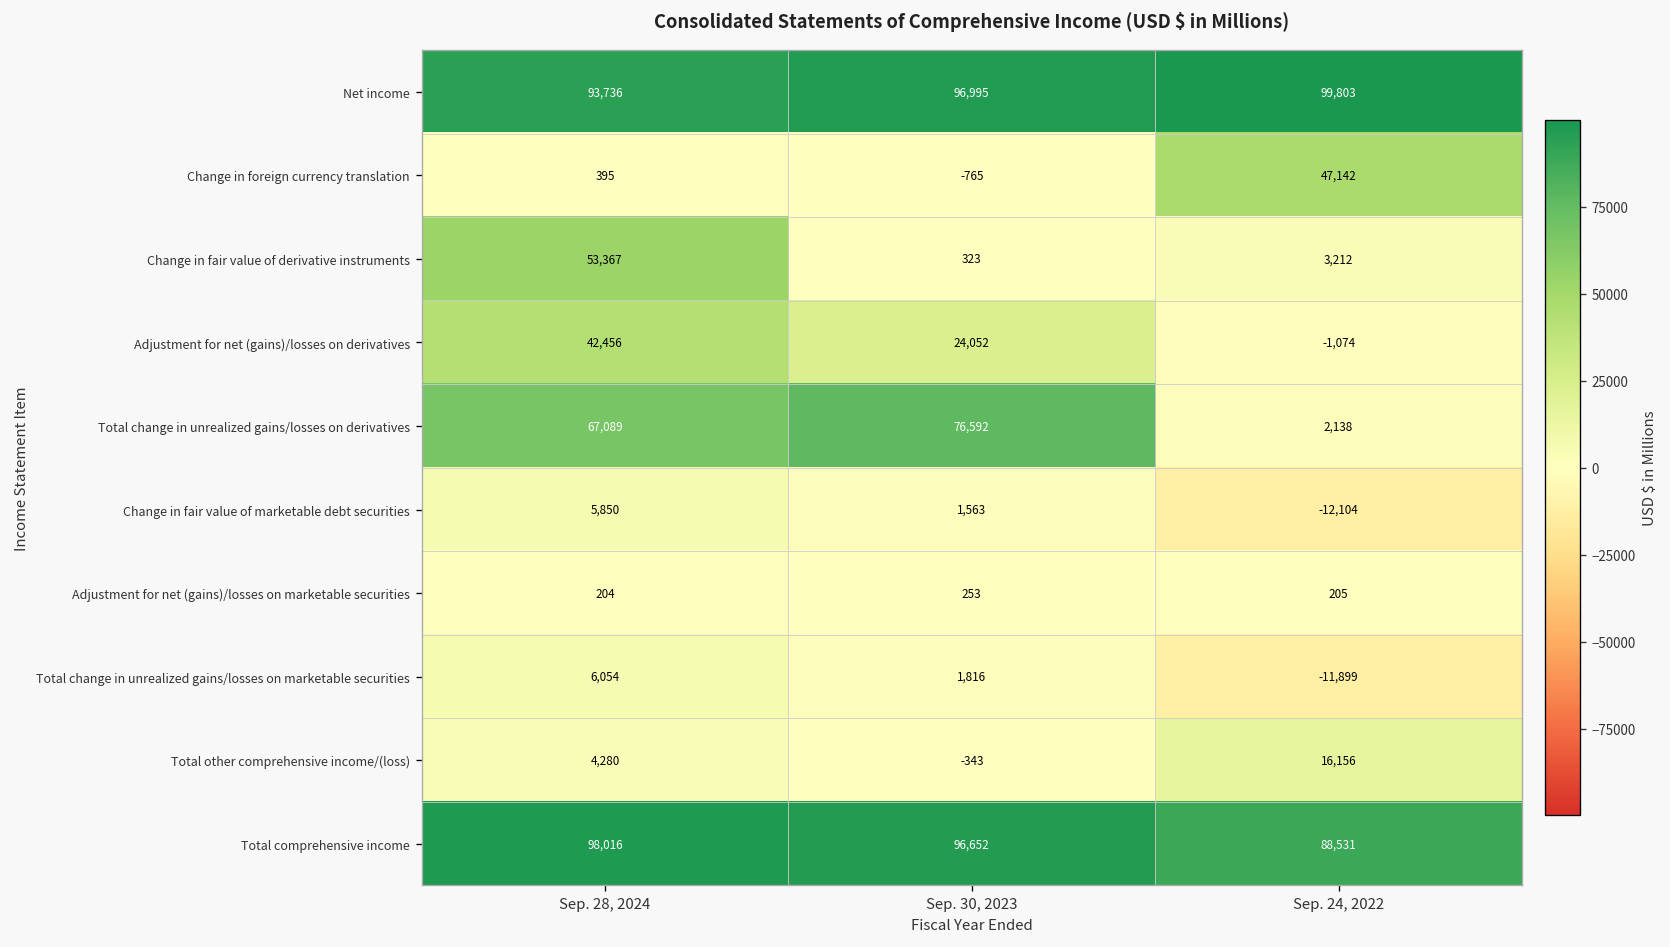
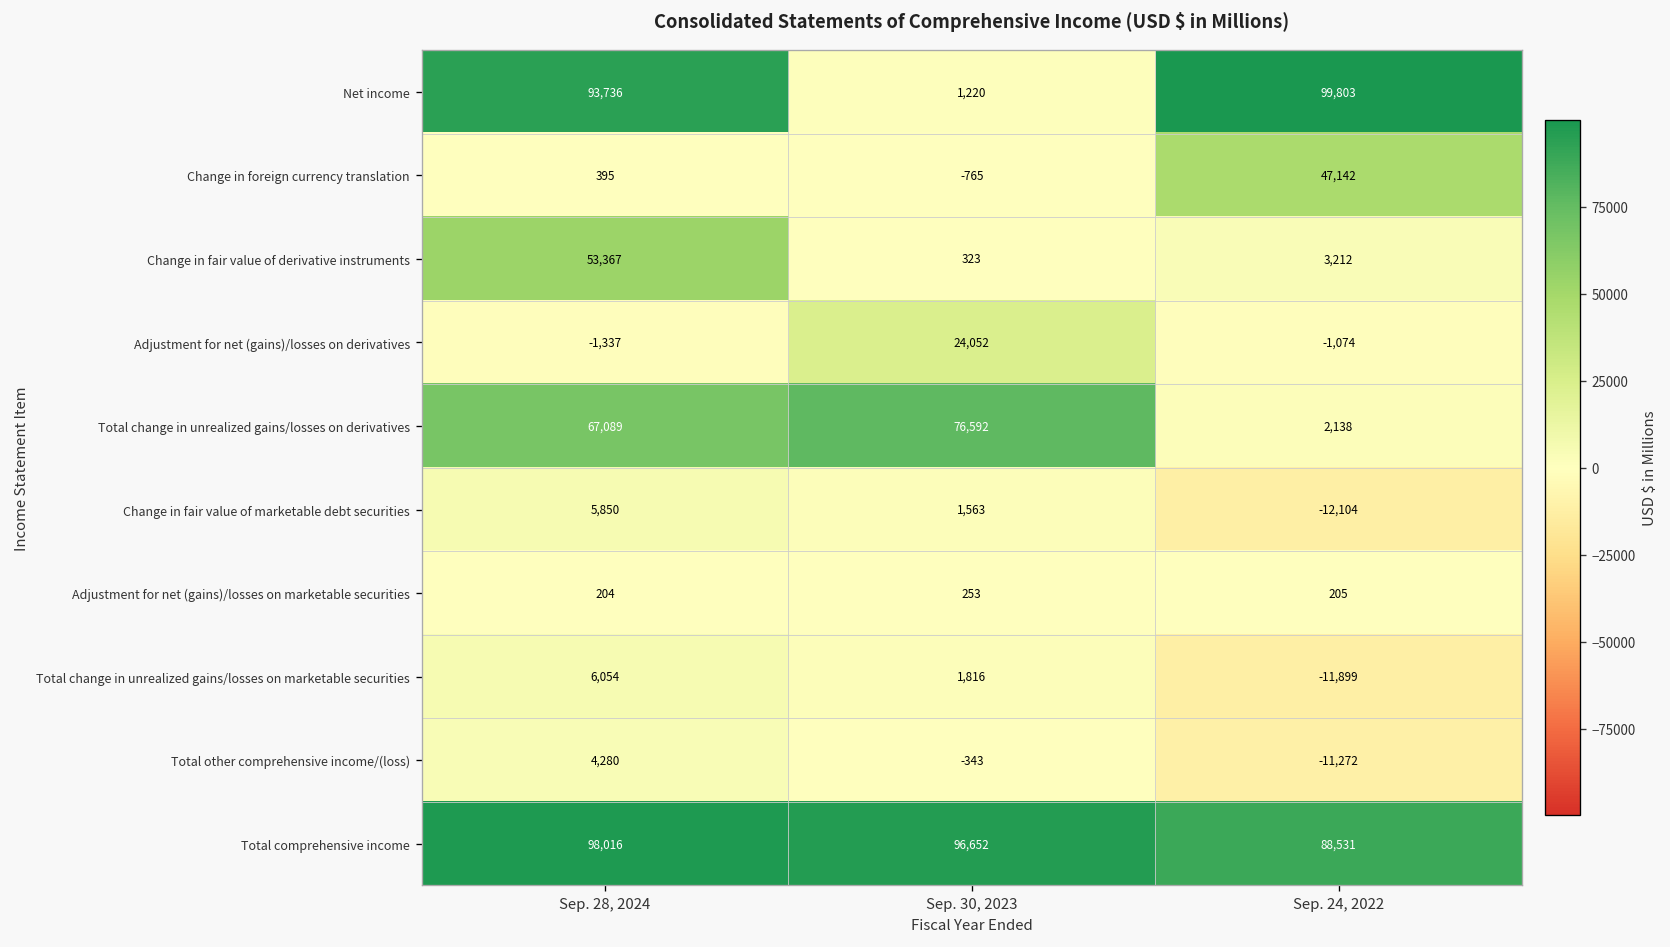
  {
    "Net income": {
      "Sep. 28, 2024": "93,736",
-     "Sep. 30, 2023": "96,995",
+     "Sep. 30, 2023": "1,220",
      "Sep. 24, 2022": "99,803"
    },
    "Change in foreign currency translation": {
      "Sep. 28, 2024": "395",
      "Sep. 30, 2023": "-765",
      "Sep. 24, 2022": "47,142"
    },
    "Change in fair value of derivative instruments": {
      "Sep. 28, 2024": "53,367",
      "Sep. 30, 2023": "323",
      "Sep. 24, 2022": "3,212"
    },
    "Adjustment for net (gains)/losses on derivatives": {
-     "Sep. 28, 2024": "42,456",
+     "Sep. 28, 2024": "-1,337",
      "Sep. 30, 2023": "24,052",
      "Sep. 24, 2022": "-1,074"
    },
    "Total change in unrealized gains/losses on derivatives": {
      "Sep. 28, 2024": "67,089",
      "Sep. 30, 2023": "76,592",
      "Sep. 24, 2022": "2,138"
    },
    "Change in fair value of marketable debt securities": {
      "Sep. 28, 2024": "5,850",
      "Sep. 30, 2023": "1,563",
      "Sep. 24, 2022": "-12,104"
    },
    "Adjustment for net (gains)/losses on marketable securities": {
      "Sep. 28, 2024": "204",
      "Sep. 30, 2023": "253",
      "Sep. 24, 2022": "205"
    },
    "Total change in unrealized gains/losses on marketable securities": {
      "Sep. 28, 2024": "6,054",
      "Sep. 30, 2023": "1,816",
      "Sep. 24, 2022": "-11,899"
    },
    "Total other comprehensive income/(loss)": {
      "Sep. 28, 2024": "4,280",
      "Sep. 30, 2023": "-343",
-     "Sep. 24, 2022": "16,156"
+     "Sep. 24, 2022": "-11,272"
    },
    "Total comprehensive income": {
      "Sep. 28, 2024": "98,016",
      "Sep. 30, 2023": "96,652",
      "Sep. 24, 2022": "88,531"
    }
  }
